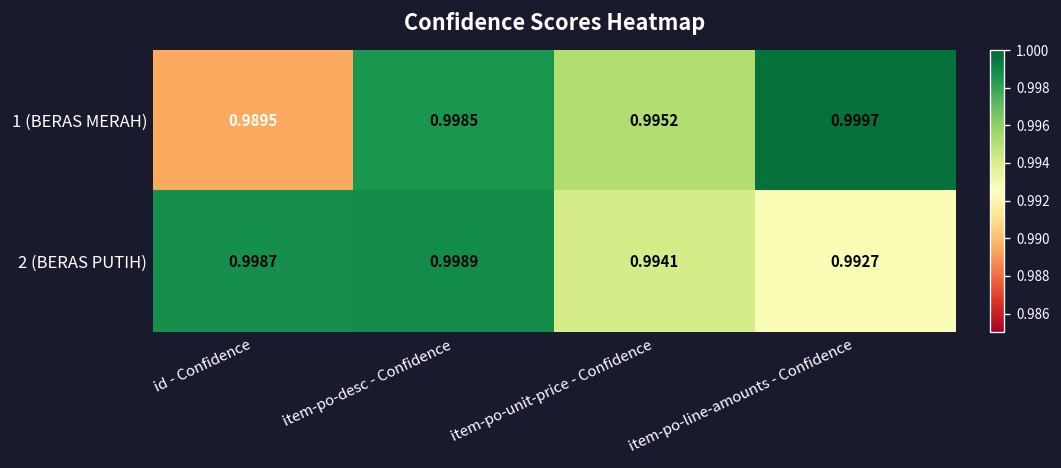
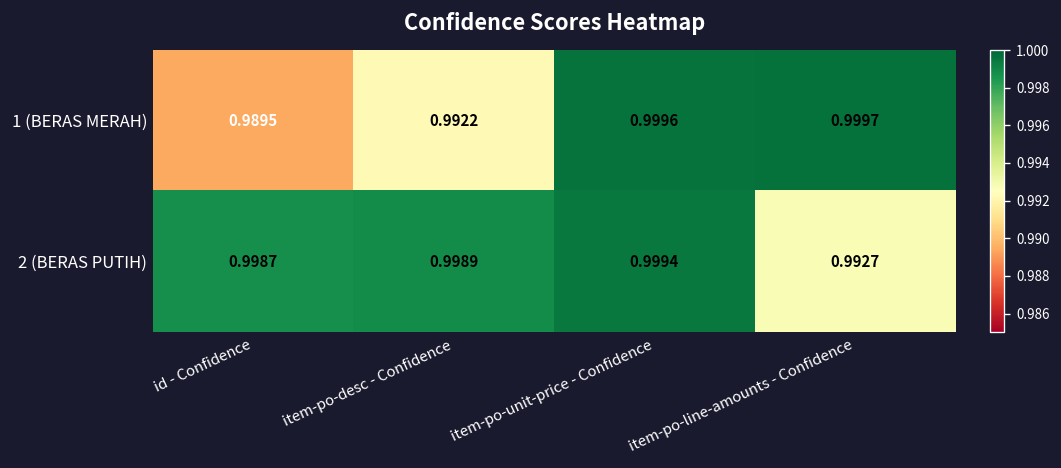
  {
    "1 (BERAS MERAH)": {
      "id - Confidence": 0.9895,
-     "item-po-desc - Confidence": 0.9985,
-     "item-po-unit-price - Confidence": 0.9952,
+     "item-po-desc - Confidence": 0.9922,
+     "item-po-unit-price - Confidence": 0.9996,
      "item-po-line-amounts - Confidence": 0.9997
    },
    "2 (BERAS PUTIH)": {
      "id - Confidence": 0.9987,
      "item-po-desc - Confidence": 0.9989,
-     "item-po-unit-price - Confidence": 0.9941,
+     "item-po-unit-price - Confidence": 0.9994,
      "item-po-line-amounts - Confidence": 0.9927
    }
  }
